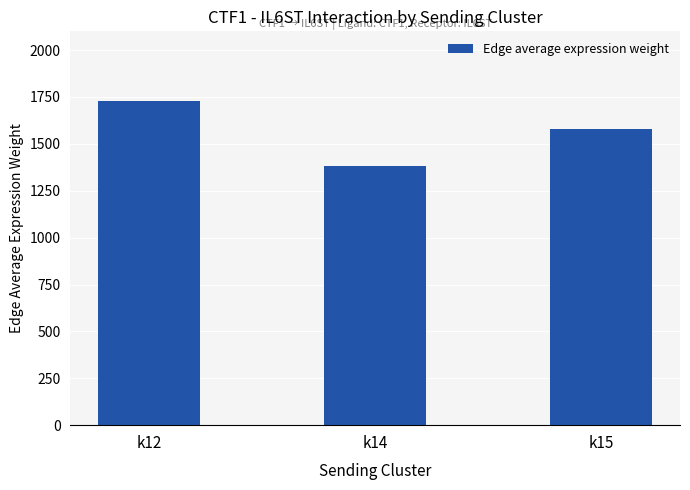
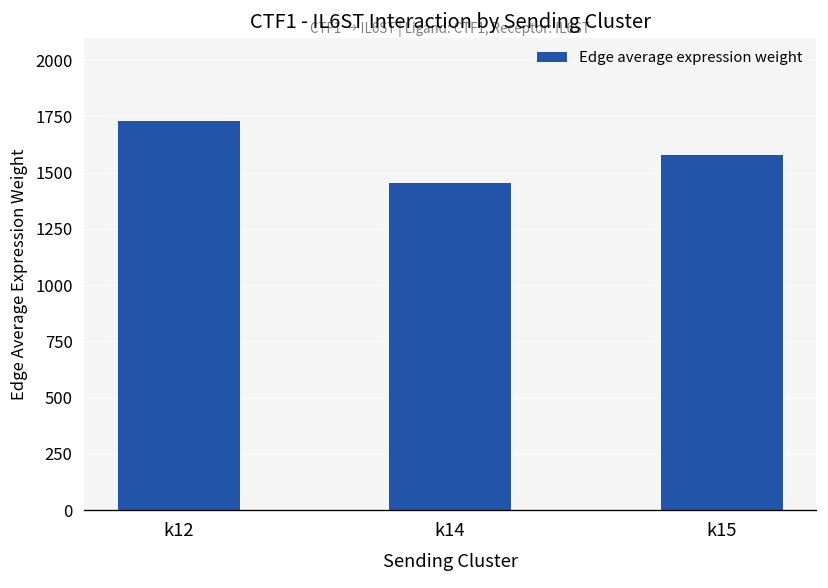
  {
    "k12": 1730,
-   "k14": 1380,
+   "k14": 1460,
    "k15": 1580
  }
